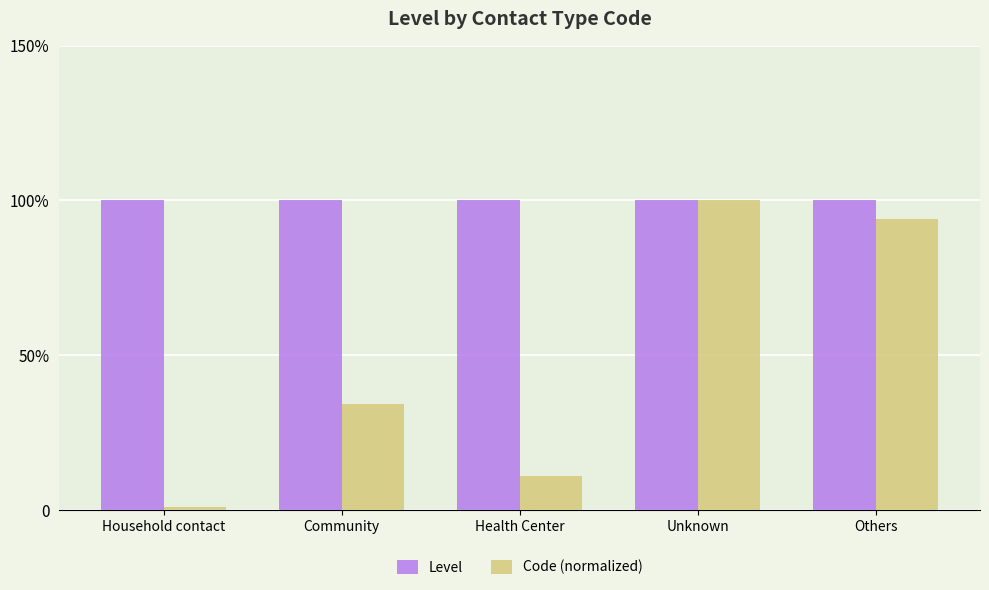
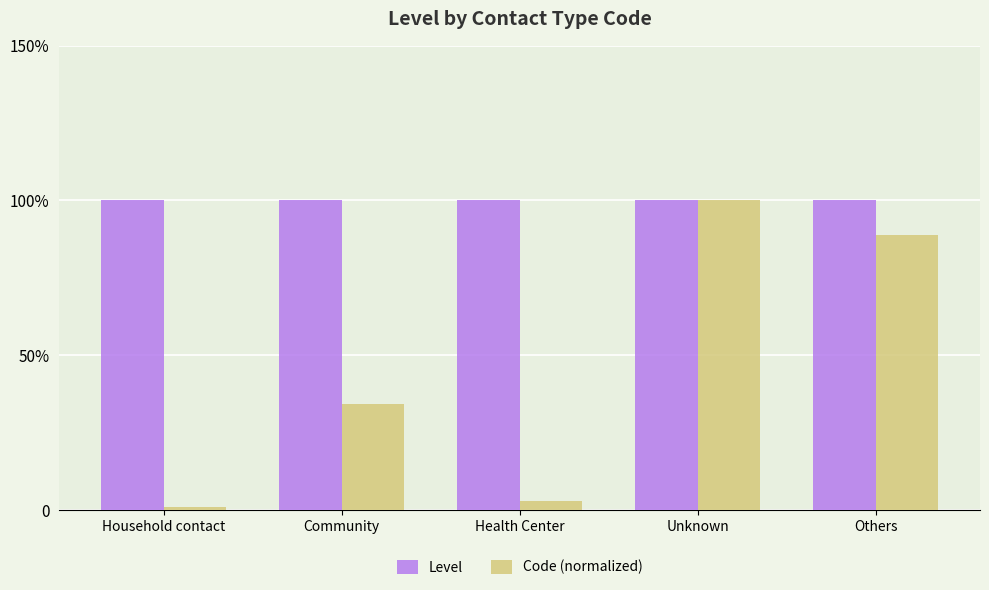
  {
    "Level": {
      "Household contact": "100%",
      "Community": "100%",
      "Health Center": "100%",
      "Unknown": "100%",
      "Others": "100%"
    },
    "Code (normalized)": {
      "Household contact": "1%",
      "Community": "34%",
-     "Health Center": "11%",
+     "Health Center": "3%",
      "Unknown": "100%",
-     "Others": "94%"
+     "Others": "89%"
    }
  }
